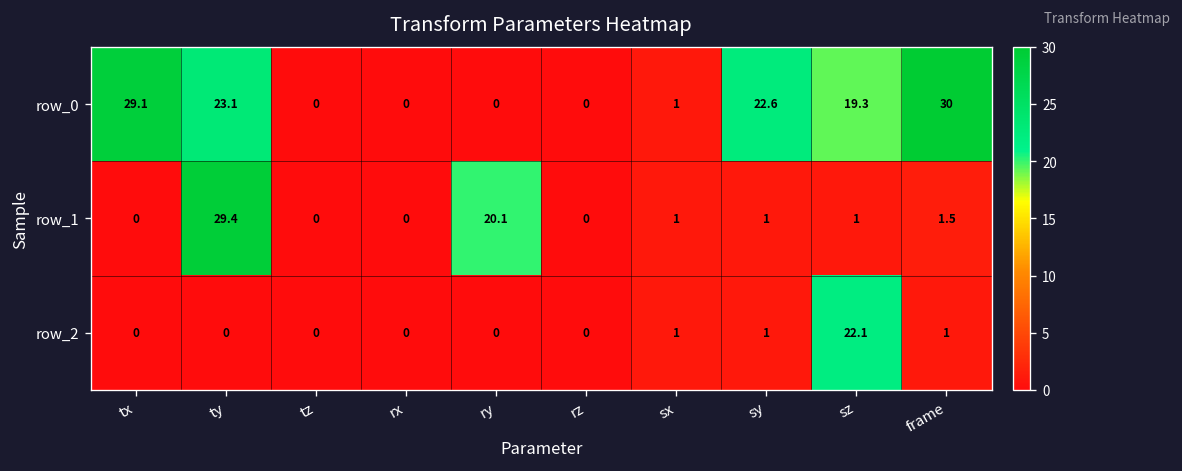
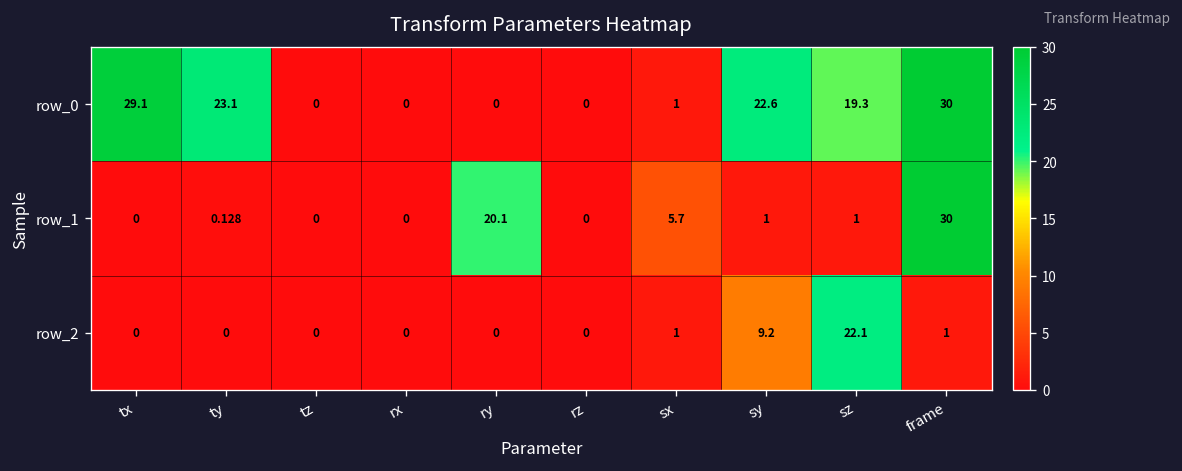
  {
    "row_0": {
      "tx": 29.1,
      "ty": 23.1,
      "tz": 0,
      "rx": 0,
      "ry": 0,
      "rz": 0,
      "sx": 1,
      "sy": 22.6,
      "sz": 19.3,
      "frame": 30
    },
    "row_1": {
      "tx": 0,
-     "ty": 29.4,
+     "ty": 0.128,
      "tz": 0,
      "rx": 0,
      "ry": 20.1,
      "rz": 0,
-     "sx": 1,
+     "sx": 5.7,
      "sy": 1,
      "sz": 1,
-     "frame": 1.5
+     "frame": 30
    },
    "row_2": {
      "tx": 0,
      "ty": 0,
      "tz": 0,
      "rx": 0,
      "ry": 0,
      "rz": 0,
      "sx": 1,
-     "sy": 1,
+     "sy": 9.2,
      "sz": 22.1,
      "frame": 1
    }
  }
